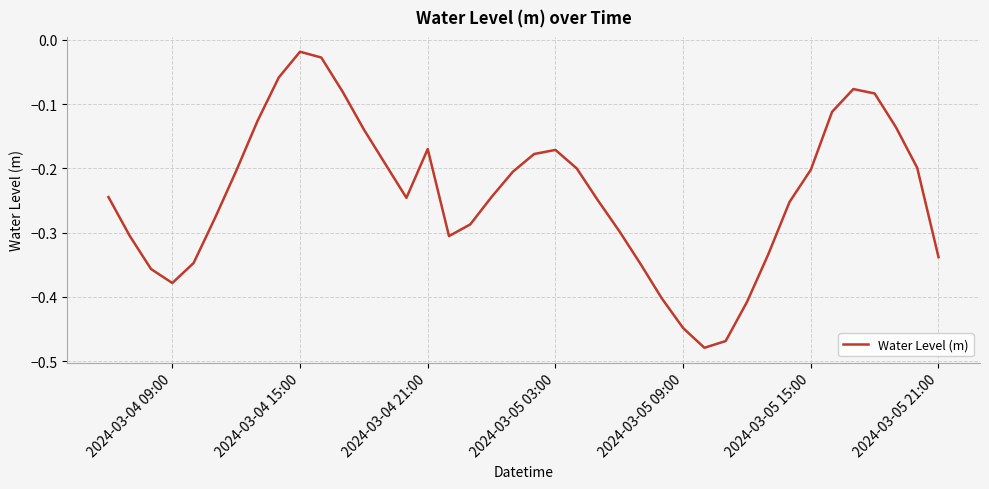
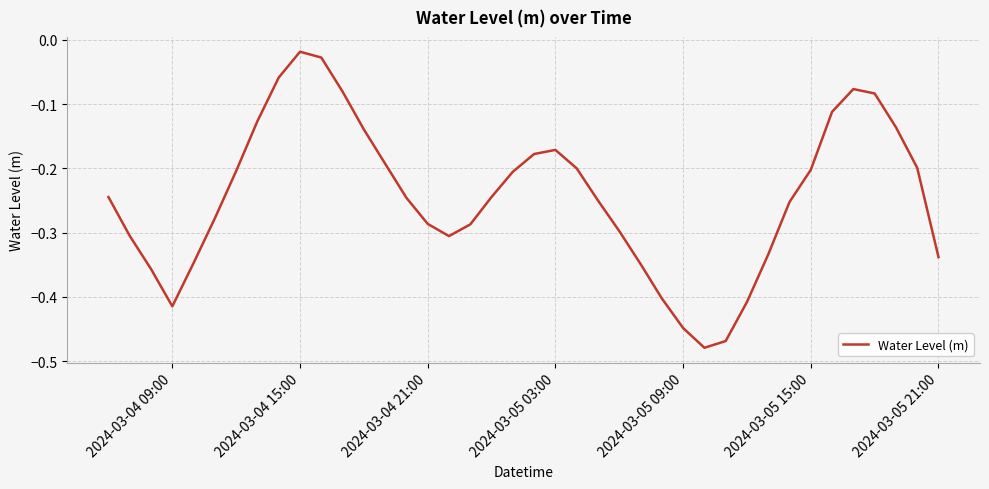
  {
-   "2024-03-04 09:00": -0.38,
+   "2024-03-04 09:00": -0.41,
    "2024-03-04 15:00": -0.02,
-   "2024-03-04 21:00": -0.17,
+   "2024-03-04 21:00": -0.29,
    "2024-03-05 03:00": -0.17,
    "2024-03-05 09:00": -0.45,
    "2024-03-05 15:00": -0.20,
    "2024-03-05 21:00": -0.34
  }
